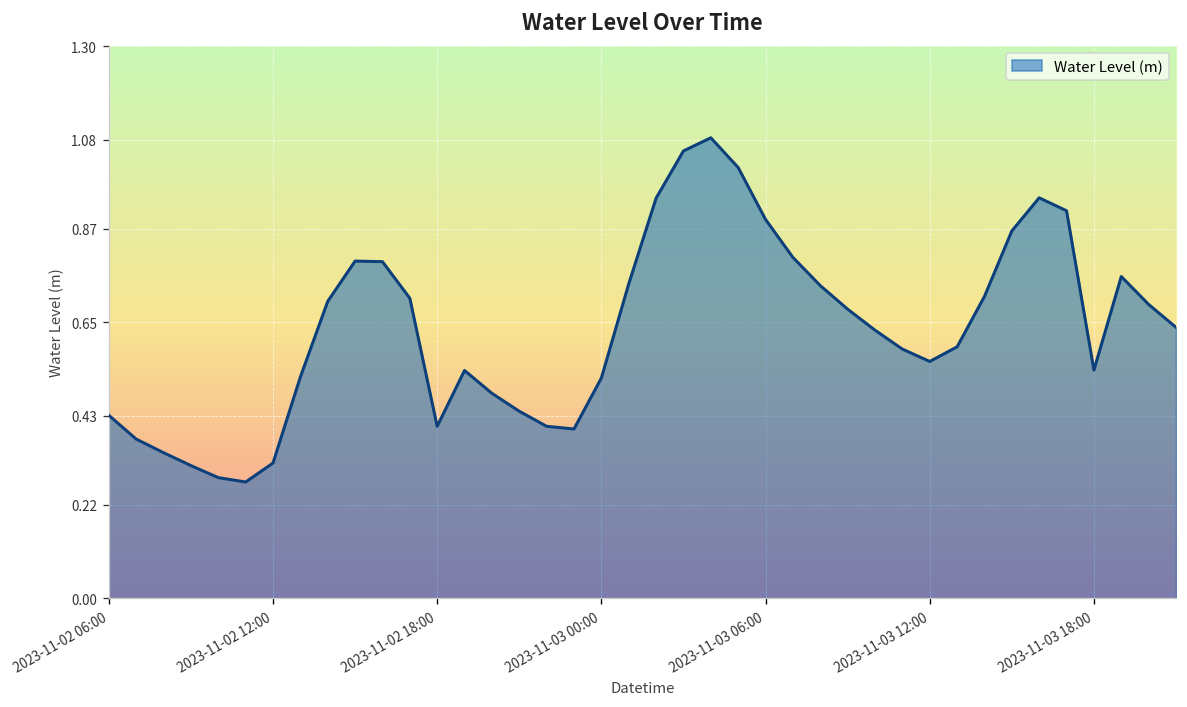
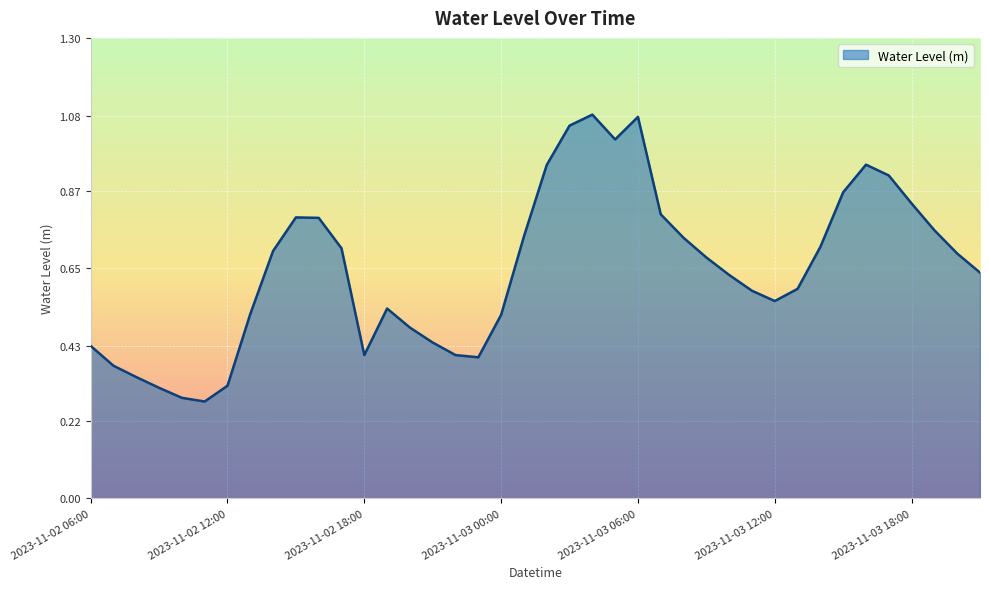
  {
    "2023-11-02 06:00": 0.43,
    "2023-11-02 12:00": 0.32,
    "2023-11-02 18:00": 0.41,
    "2023-11-03 00:00": 0.52,
-   "2023-11-03 06:00": 0.89,
+   "2023-11-03 06:00": 1.08,
    "2023-11-03 12:00": 0.56,
-   "2023-11-03 18:00": 0.54
+   "2023-11-03 18:00": 0.83
  }
